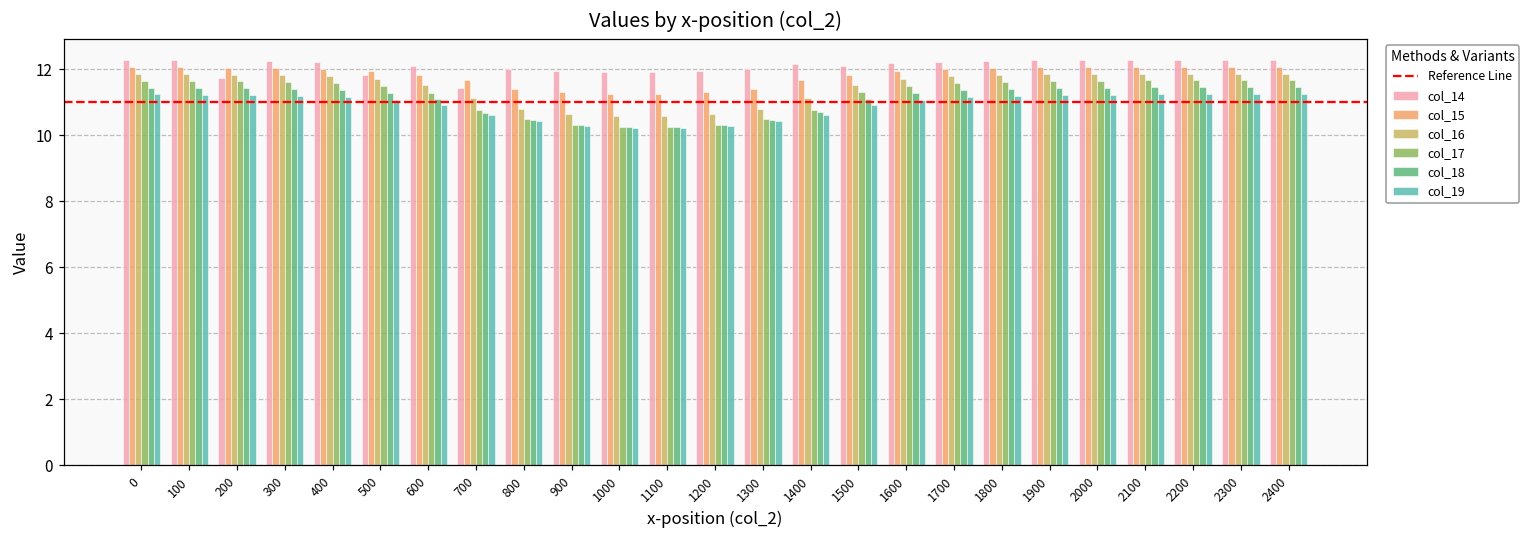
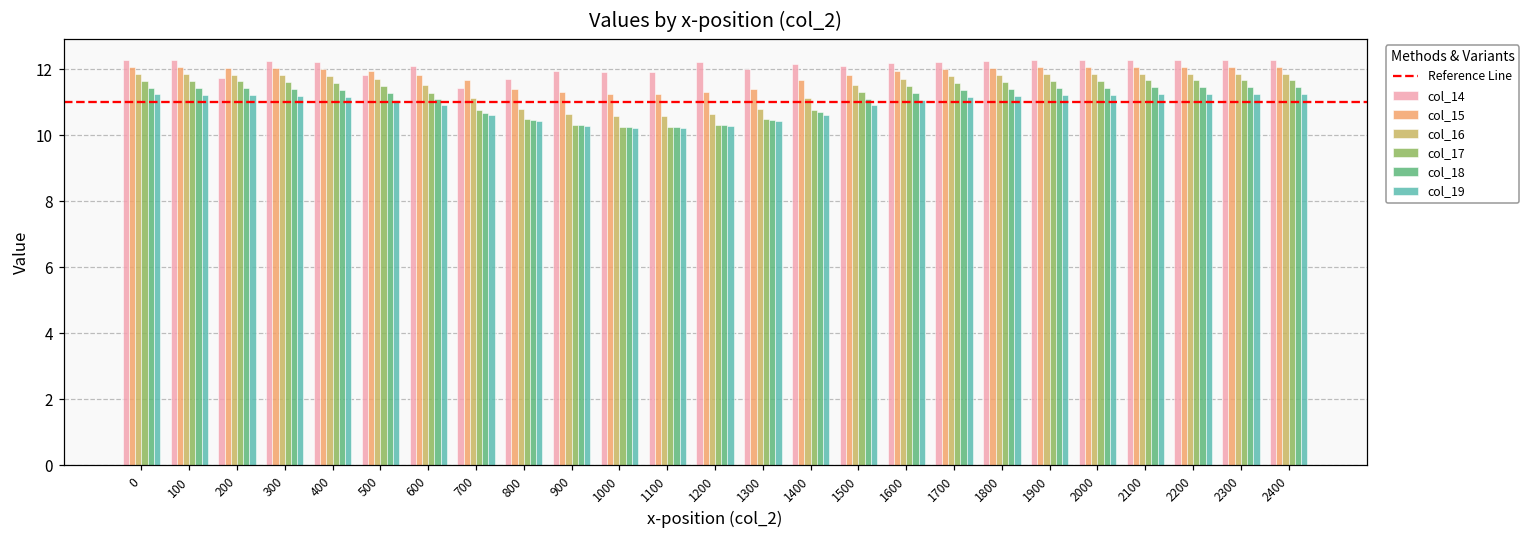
  {
    "col_14": {
      "0": 12.3,
      "100": 12.3,
      "200": 11.7,
      "300": 12.3,
      "400": 12.2,
      "500": 11.8,
      "600": 12.1,
      "700": 11.4,
-     "800": 12.0,
+     "800": 11.7,
      "900": 11.9,
      "1000": 11.9,
      "1100": 11.9,
-     "1200": 11.9,
+     "1200": 12.2,
      "1300": 12.0,
      "1400": 12.2,
      "1500": 12.1,
      "1600": 12.2,
      "1700": 12.2,
      "1800": 12.3,
      "1900": 12.3,
      "2000": 12.3,
      "2100": 12.3,
      "2200": 12.3,
      "2300": 12.3,
      "2400": 12.3
    }
  }
